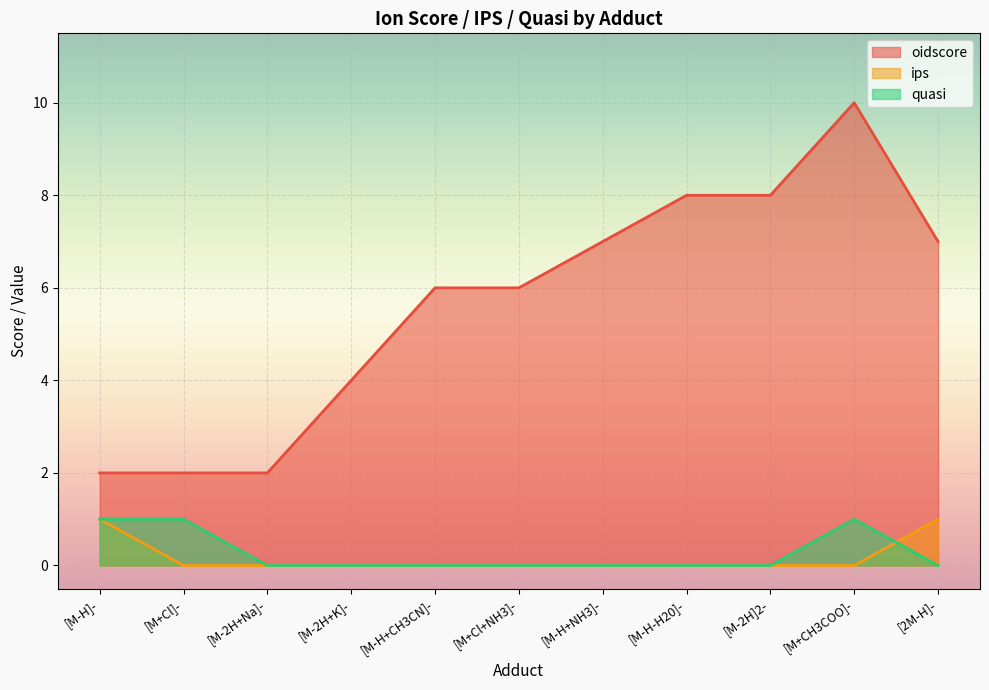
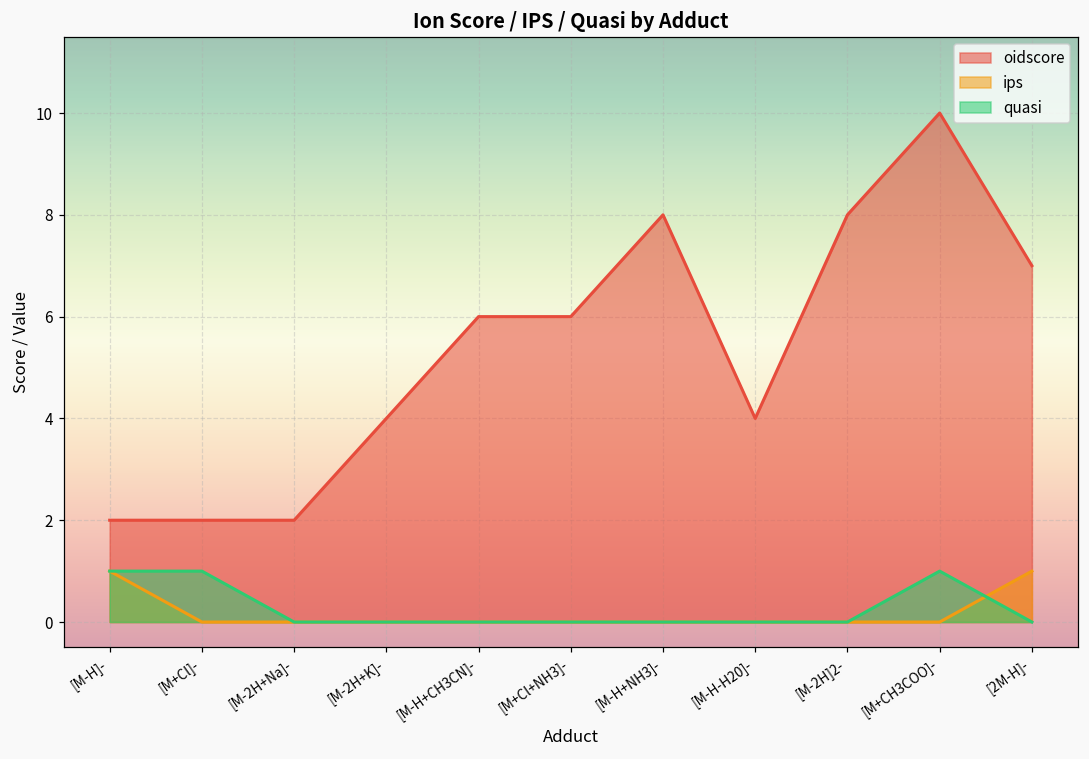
  {
    "oidscore": {
      "[M-H]-": 2,
      "[M+Cl]-": 2,
      "[M-2H+Na]-": 2,
      "[M-2H+K]-": 4,
      "[M-H+CH3CN]-": 6,
      "[M+Cl+NH3]-": 6,
-     "[M-H+NH3]-": 7,
-     "[M-H-H20]-": 8,
+     "[M-H+NH3]-": 8,
+     "[M-H-H20]-": 4,
      "[M-2H]2-": 8,
      "[M+CH3COO]-": 10,
      "[2M-H]-": 7
    },
    "ips": {
      "[M+Cl]-": 0,
      "[M+CH3COO]-": 0,
      "[2M-H]-": 1
    },
    "quasi": {
      "[M+Cl]-": 1,
      "[M+CH3COO]-": 1,
      "[2M-H]-": 0
    }
  }
